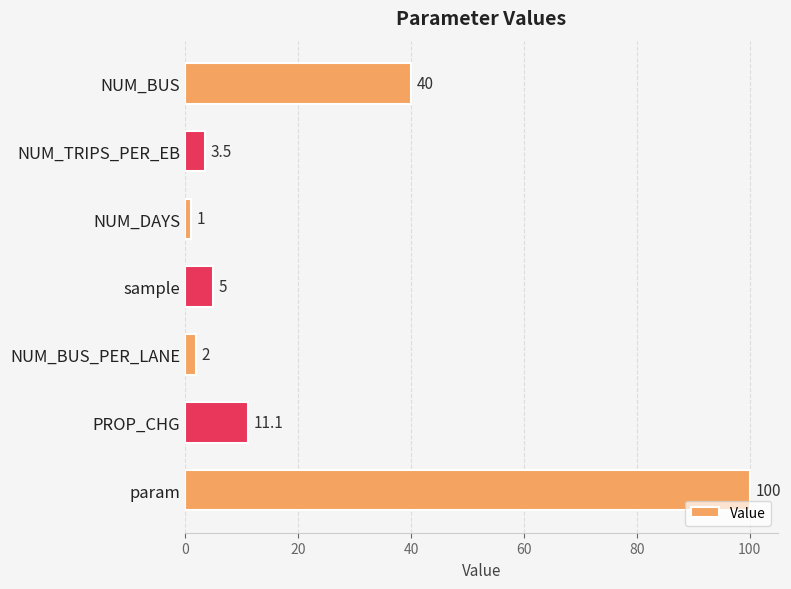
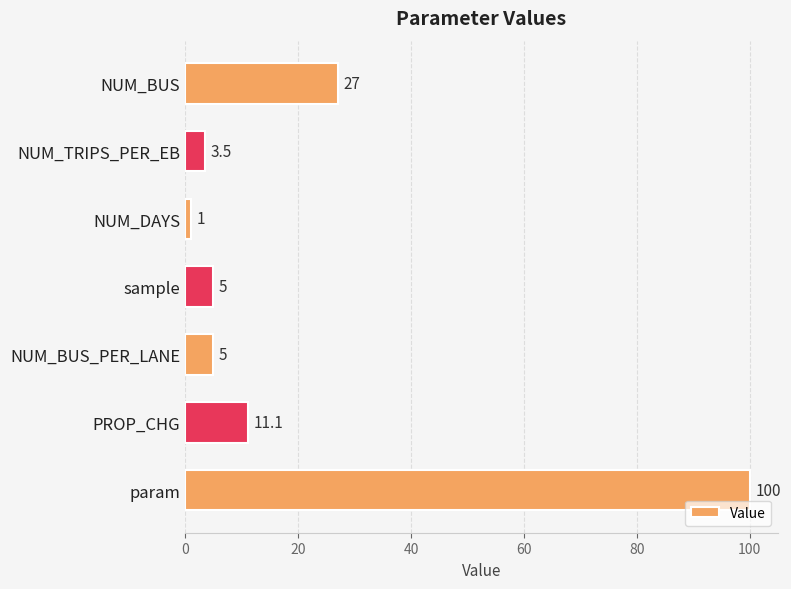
  {
-   "NUM_BUS": 40,
+   "NUM_BUS": 27,
    "NUM_TRIPS_PER_EB": 3.5,
    "NUM_DAYS": 1,
    "sample": 5,
-   "NUM_BUS_PER_LANE": 2,
+   "NUM_BUS_PER_LANE": 5,
    "PROP_CHG": 11.1,
    "param": 100
  }
